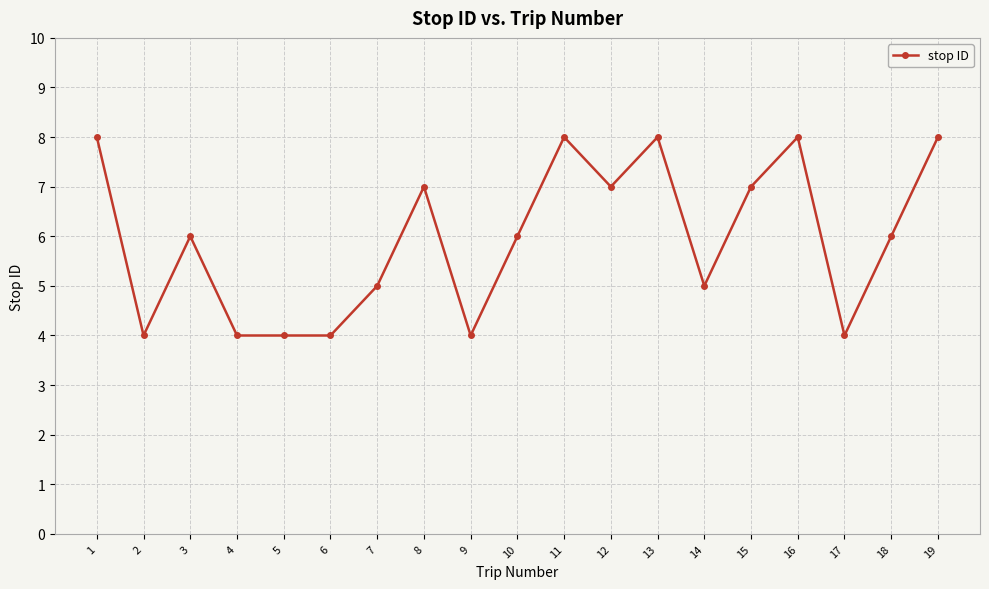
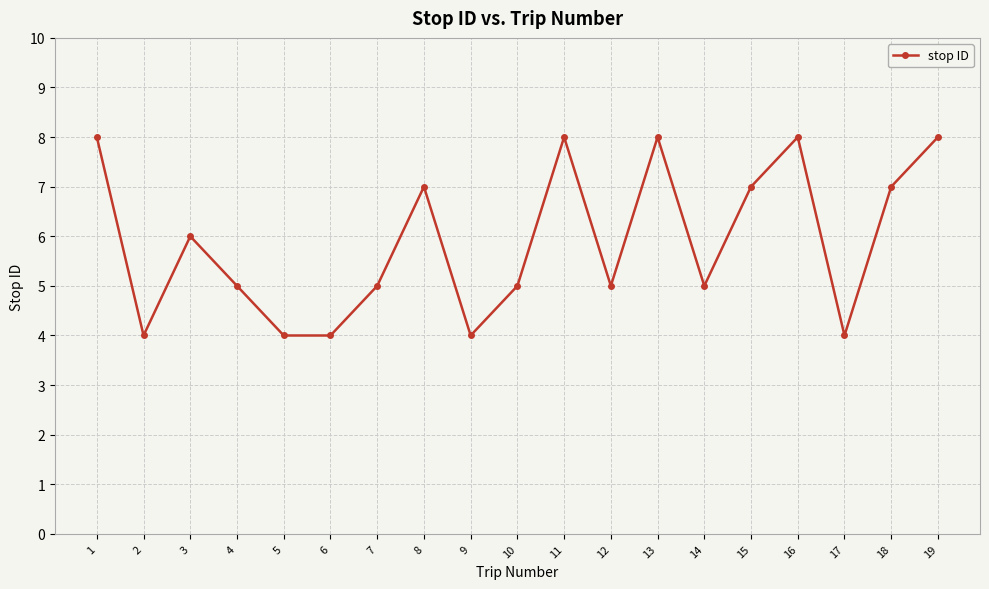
  {
    "1": 8,
    "2": 4,
    "3": 6,
-   "4": 4,
+   "4": 5,
    "5": 4,
    "6": 4,
    "7": 5,
    "8": 7,
    "9": 4,
-   "10": 6,
+   "10": 5,
    "11": 8,
-   "12": 7,
+   "12": 5,
    "13": 8,
    "14": 5,
    "15": 7,
    "16": 8,
    "17": 4,
-   "18": 6,
+   "18": 7,
    "19": 8
  }
